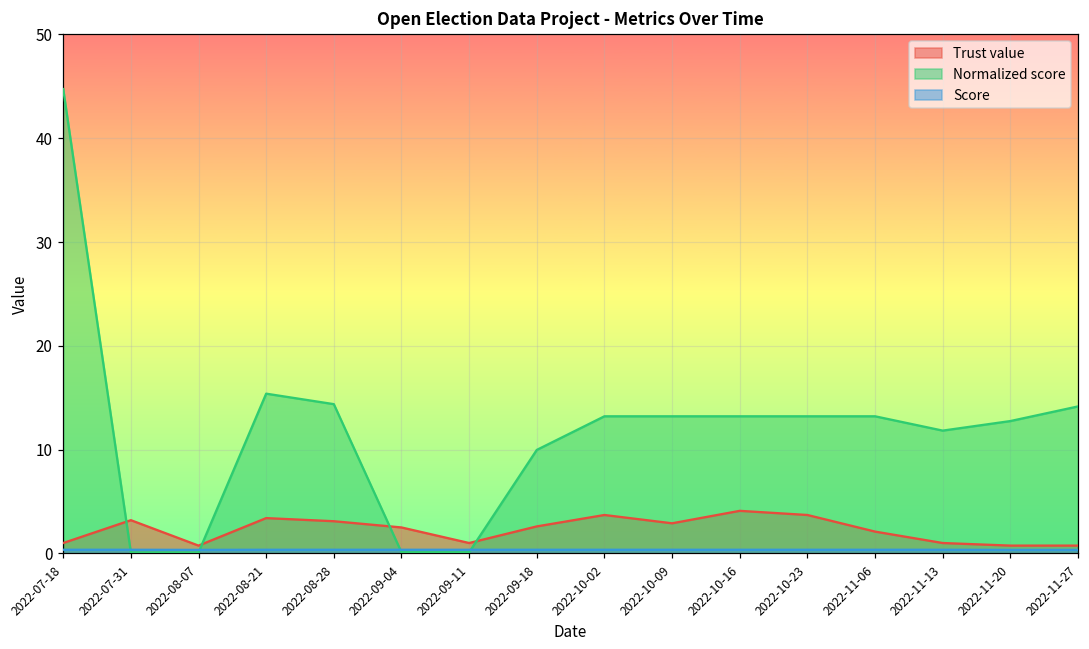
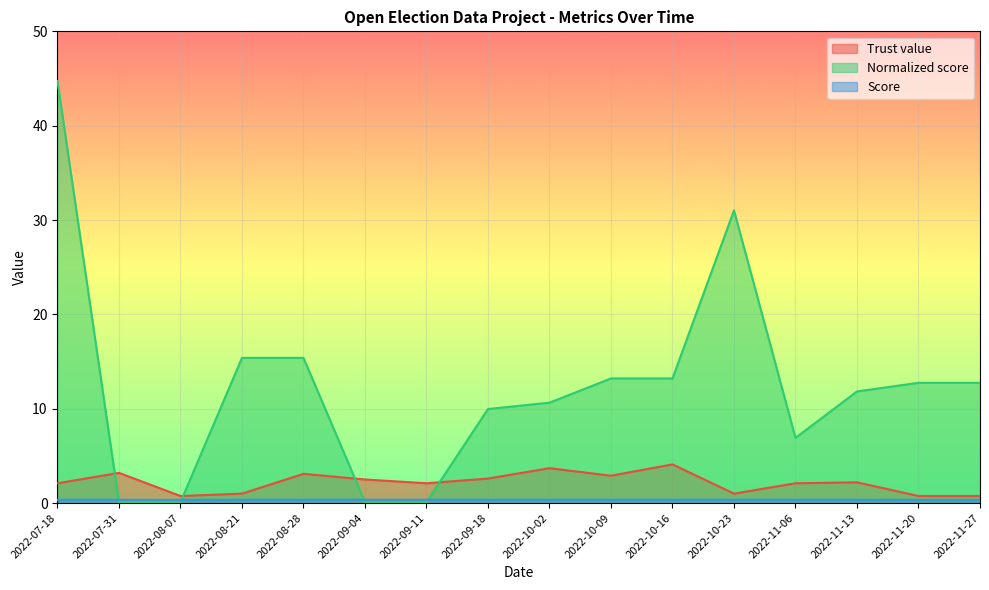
  {
    "Trust value": {
-     "2022-07-18": 1,
+     "2022-07-18": 2,
      "2022-07-31": 3,
      "2022-08-07": 1,
-     "2022-08-21": 3,
+     "2022-08-21": 1,
      "2022-08-28": 3,
      "2022-09-04": 3,
-     "2022-09-11": 1,
+     "2022-09-11": 2,
      "2022-09-18": 3,
      "2022-10-02": 4,
      "2022-10-09": 3,
      "2022-10-16": 4,
-     "2022-10-23": 4,
+     "2022-10-23": 1,
      "2022-11-06": 2,
-     "2022-11-13": 1,
+     "2022-11-13": 2,
      "2022-11-20": 1,
      "2022-11-27": 1
    },
    "Normalized score": {
      "2022-07-18": 45,
      "2022-08-21": 15,
-     "2022-08-28": 14,
+     "2022-08-28": 15,
      "2022-09-18": 10,
-     "2022-10-02": 13,
+     "2022-10-02": 11,
      "2022-10-09": 13,
      "2022-10-16": 13,
-     "2022-10-23": 13,
-     "2022-11-06": 13,
+     "2022-10-23": 31,
+     "2022-11-06": 7,
      "2022-11-13": 12,
      "2022-11-20": 13,
-     "2022-11-27": 14
+     "2022-11-27": 13
    },
    "Score": {
      "2022-07-18": 0,
      "2022-08-21": 0,
      "2022-08-28": 0,
      "2022-09-18": 0,
      "2022-10-02": 0,
      "2022-10-09": 0,
      "2022-10-16": 0,
      "2022-10-23": 0,
      "2022-11-06": 0,
      "2022-11-13": 0,
      "2022-11-20": 0,
      "2022-11-27": 0
    }
  }
